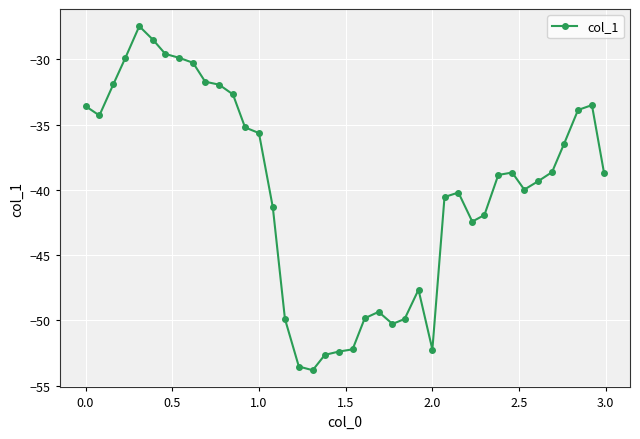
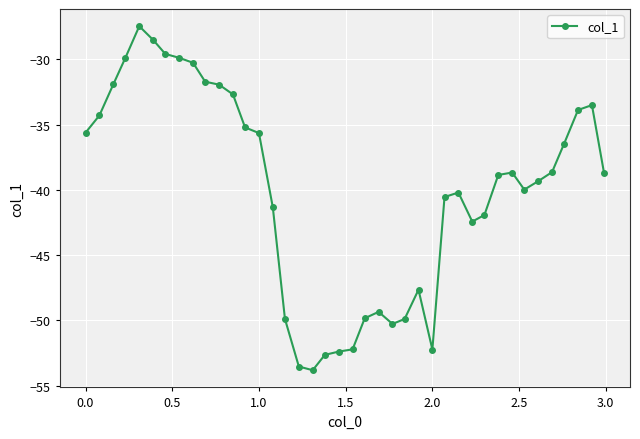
  {
-   "0.0": -33.6,
+   "0.0": -35.6,
    "1.0": -35.6,
    "2.0": -52.2
  }
